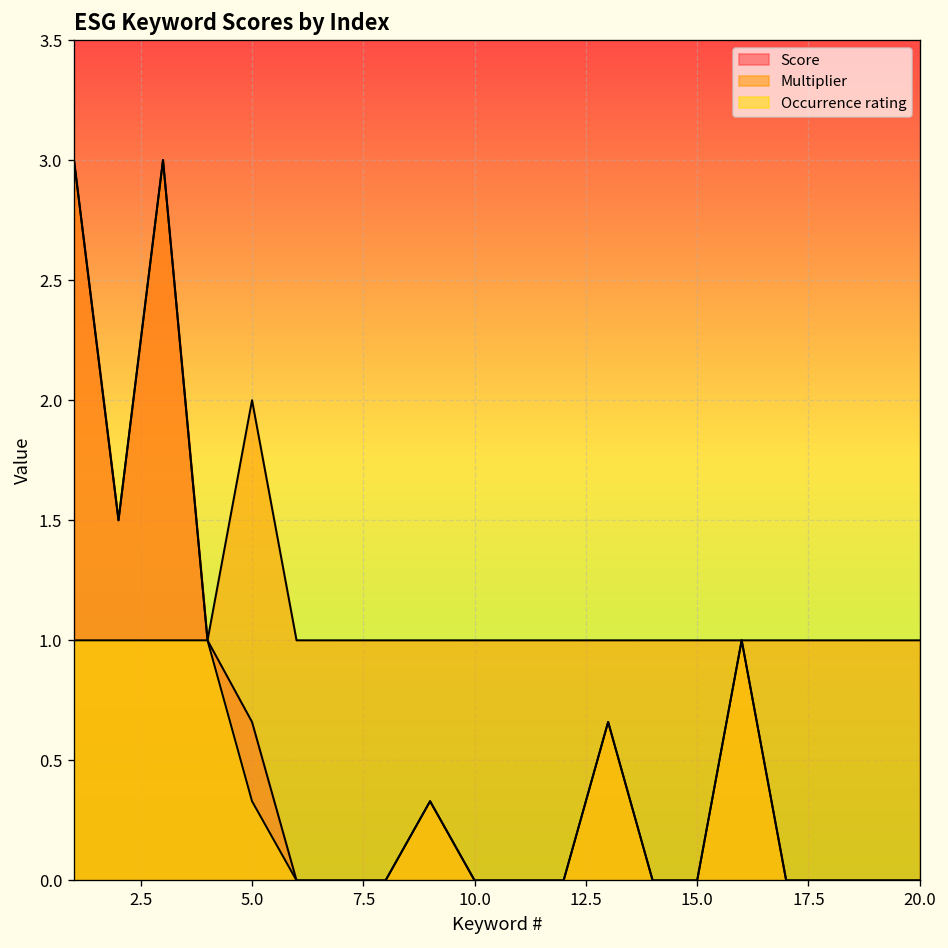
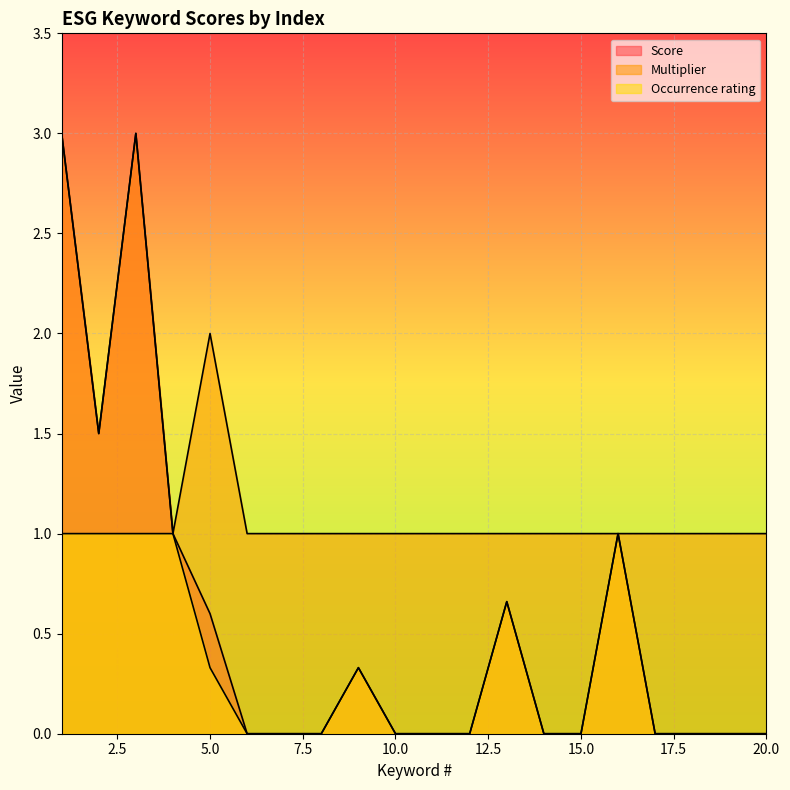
  {
    "Score": {
-     "5.0": 0.66
+     "5.0": 0.60
    }
  }
